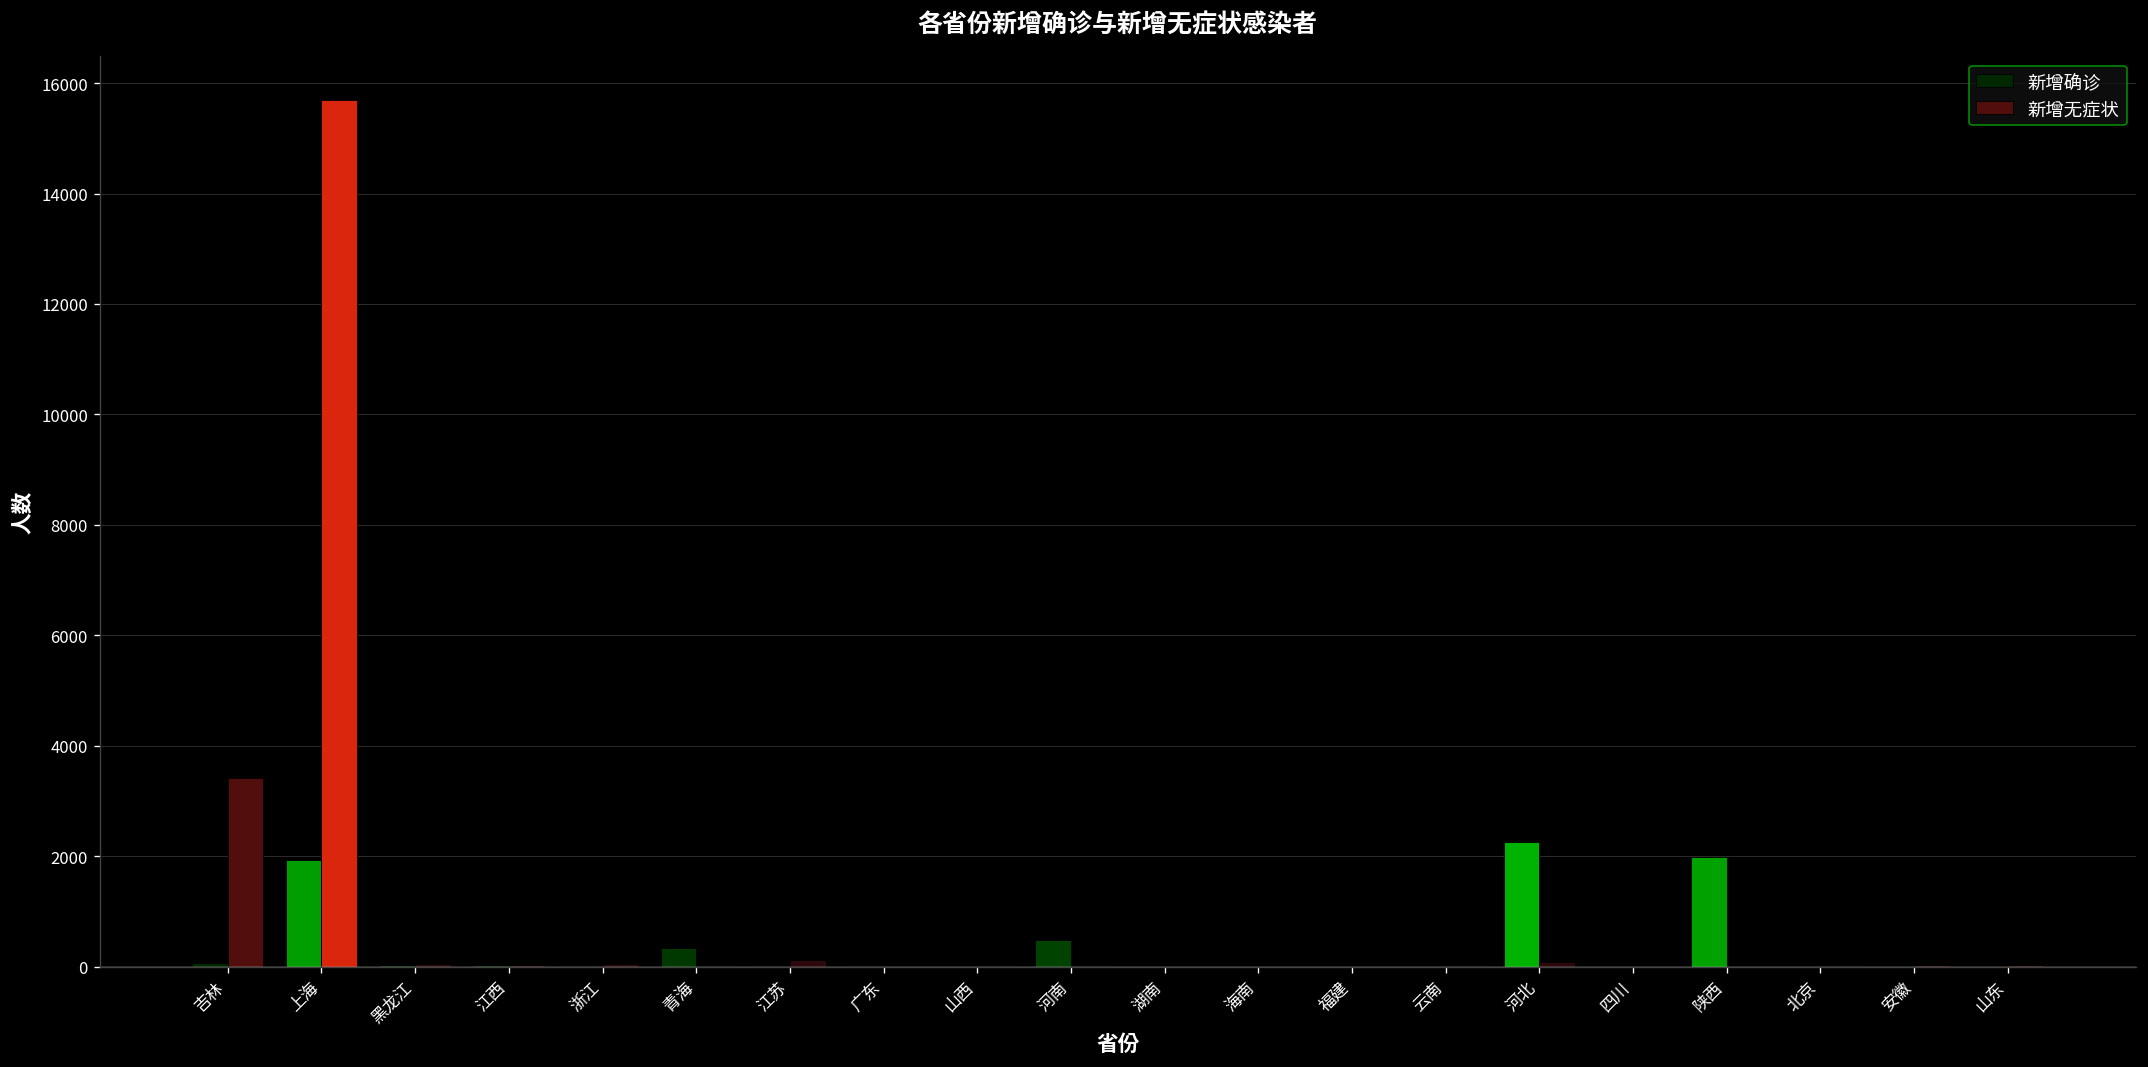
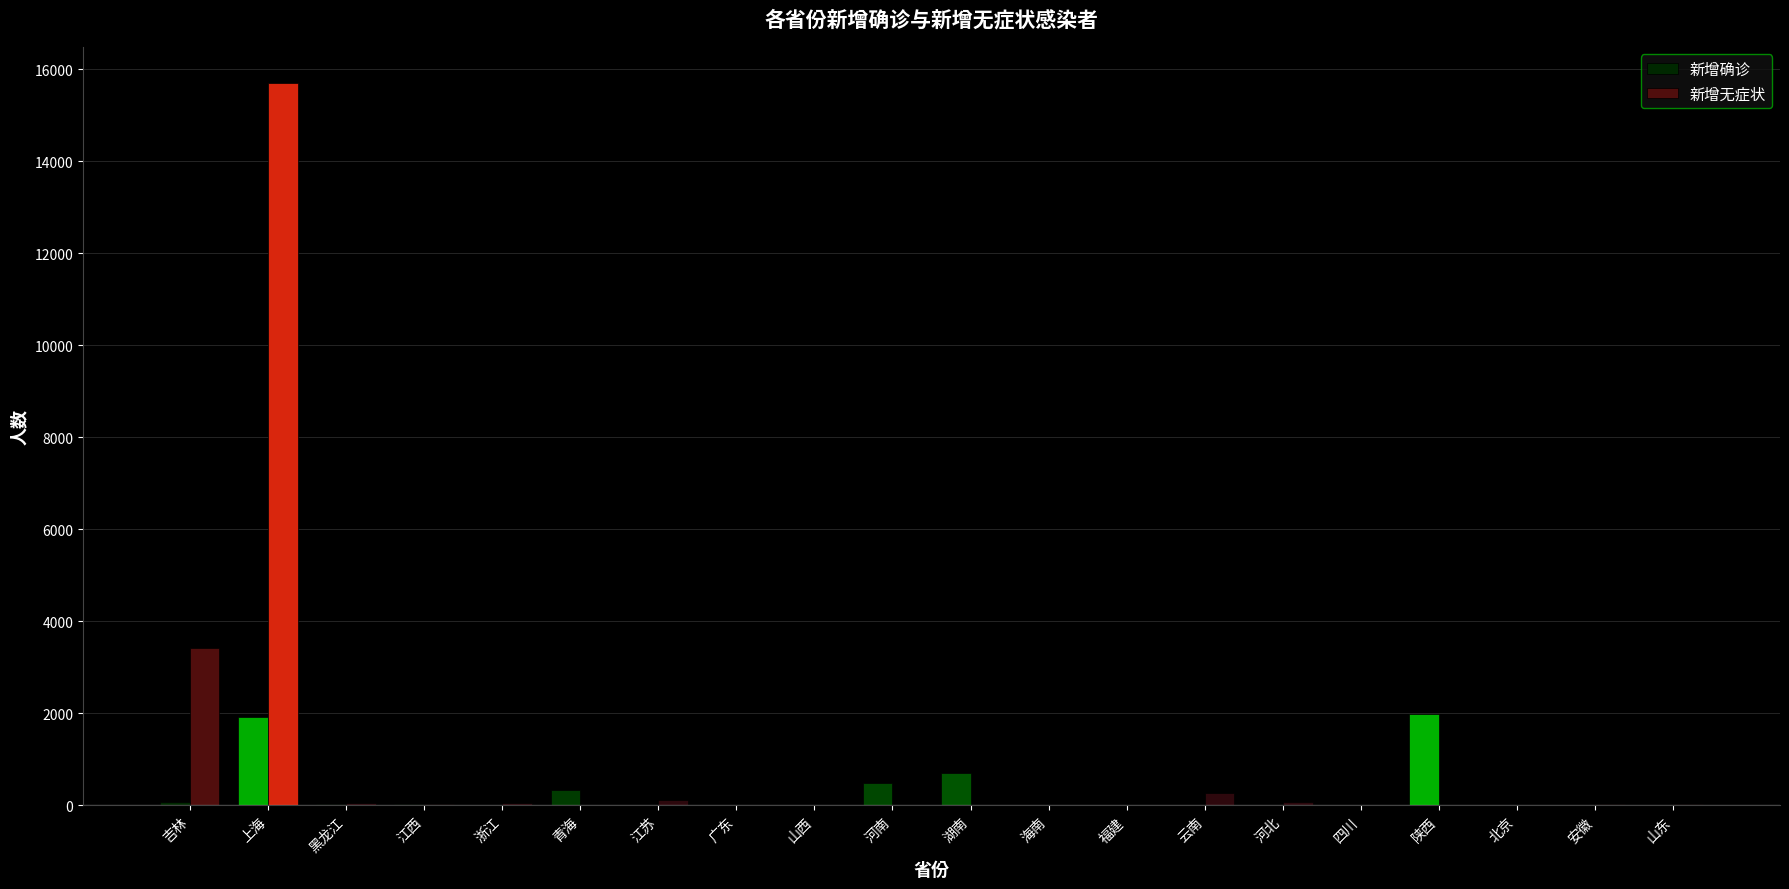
  {
    "新增确诊": {
      "吉林": 100,
      "上海": 1900,
      "青海": 300,
      "河南": 500,
-     "湖南": 0,
-     "河北": 2300,
+     "湖南": 700,
+     "河北": 0,
      "陕西": 2000,
      "安徽": 0,
      "山东": 0
    },
    "新增无症状": {
      "吉林": 3400,
      "上海": 15700,
      "黑龙江": 100,
      "江苏": 100,
      "广东": 0,
      "湖南": 0,
      "海南": 0,
-     "云南": 0,
+     "云南": 300,
      "河北": 100,
      "陕西": 0
    }
  }
